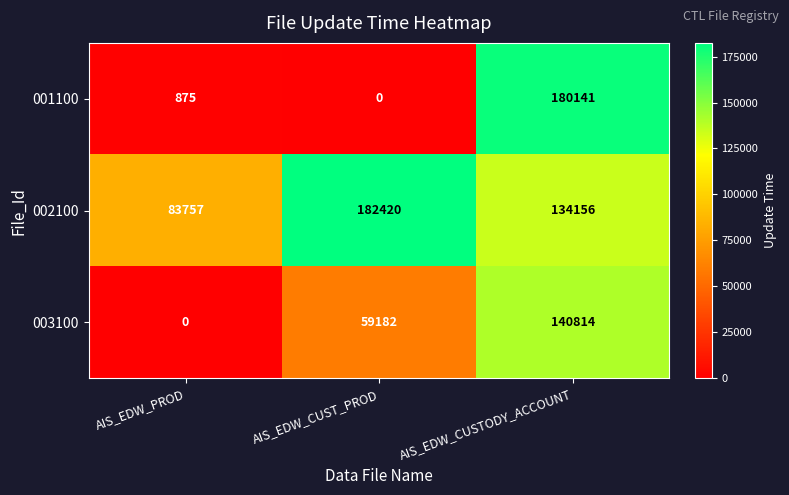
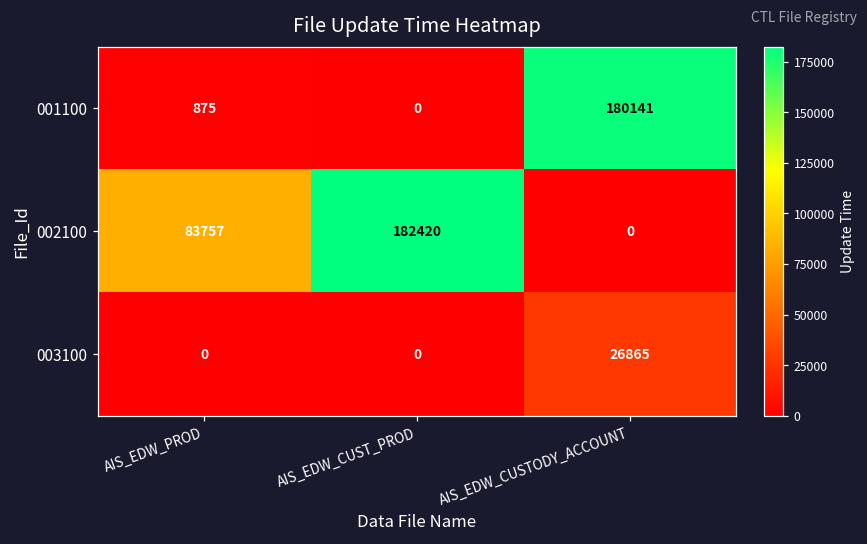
  {
    "001100": {
      "AIS_EDW_PROD": 875,
      "AIS_EDW_CUST_PROD": 0,
      "AIS_EDW_CUSTODY_ACCOUNT": 180141
    },
    "002100": {
      "AIS_EDW_PROD": 83757,
      "AIS_EDW_CUST_PROD": 182420,
-     "AIS_EDW_CUSTODY_ACCOUNT": 134156
+     "AIS_EDW_CUSTODY_ACCOUNT": 0
    },
    "003100": {
      "AIS_EDW_PROD": 0,
-     "AIS_EDW_CUST_PROD": 59182,
-     "AIS_EDW_CUSTODY_ACCOUNT": 140814
+     "AIS_EDW_CUST_PROD": 0,
+     "AIS_EDW_CUSTODY_ACCOUNT": 26865
    }
  }
